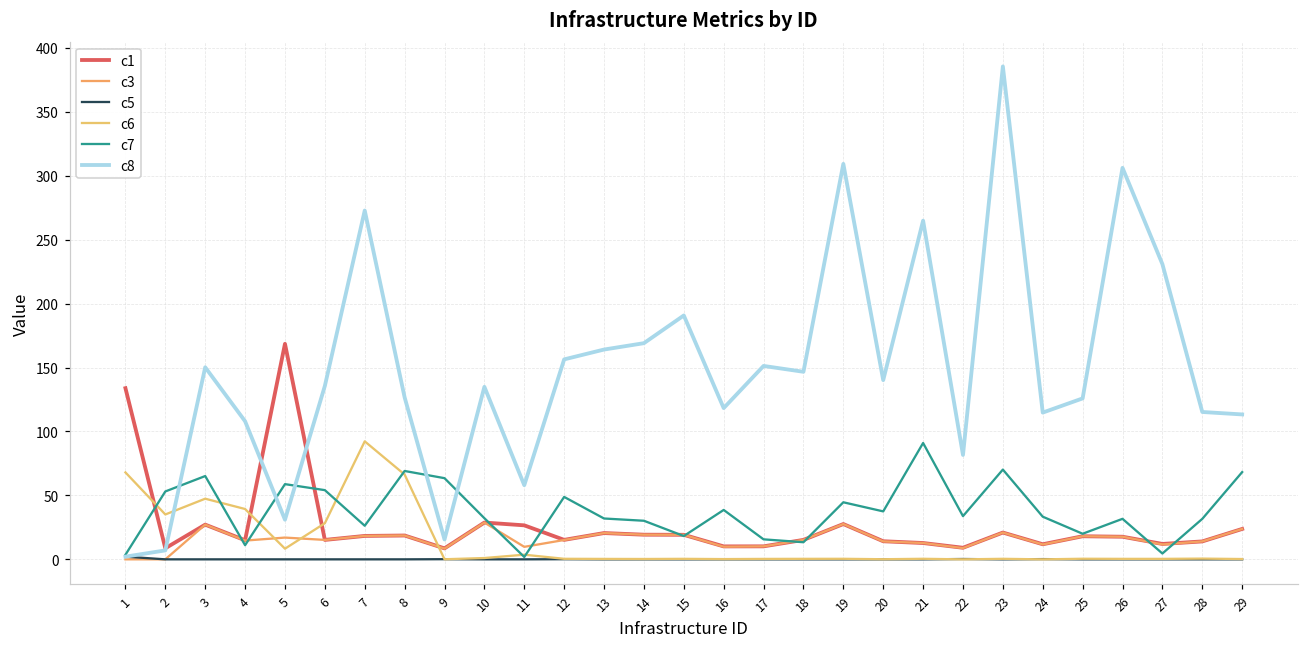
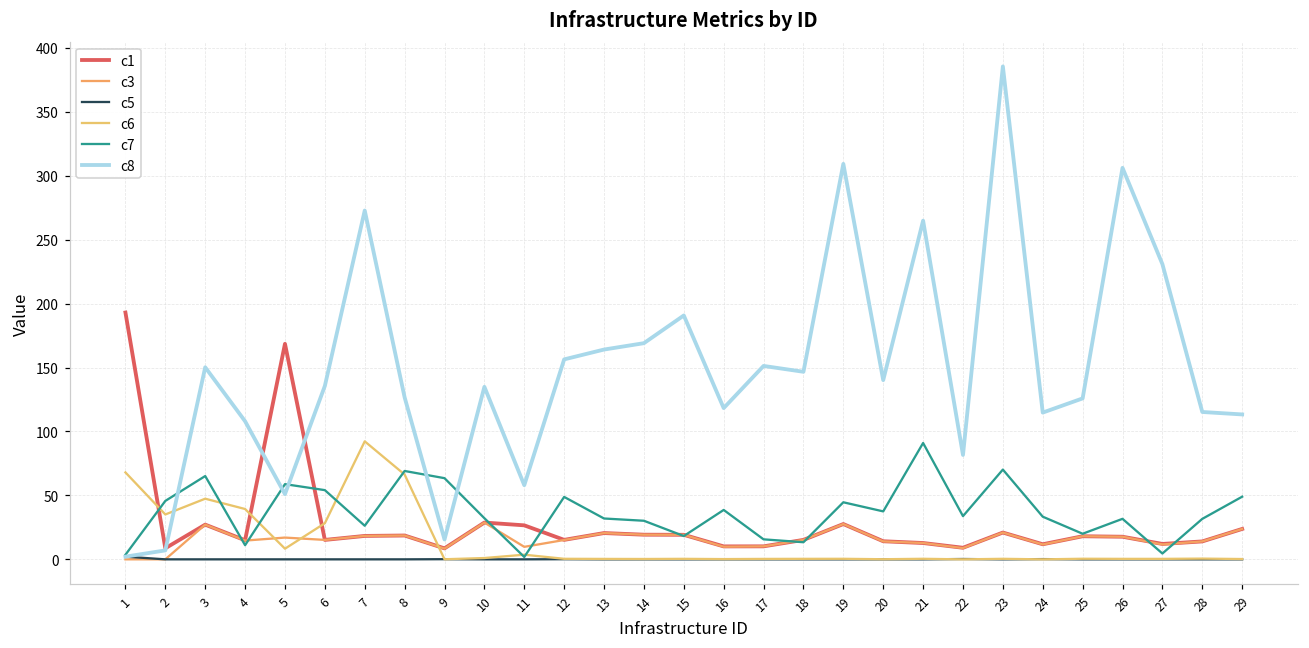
  {
    "c1": {
-     "1": 134,
+     "1": 193,
      "5": 169,
      "11": 27
    },
    "c5": {
      "3": 0,
      "4": 0,
      "5": 0,
      "6": 0,
      "7": 0,
      "8": 0
    },
    "c7": {
-     "2": 53,
+     "2": 46,
      "3": 65,
      "4": 11,
      "5": 59,
      "6": 54,
      "7": 26,
      "8": 69,
      "9": 63,
      "10": 32,
      "12": 49,
      "13": 32,
      "14": 30,
      "16": 39,
      "17": 16,
      "19": 45,
      "20": 38,
      "21": 91,
      "22": 34,
      "23": 70,
      "24": 33,
      "26": 32,
      "27": 5,
      "28": 32,
-     "29": 68
+     "29": 49
    },
    "c8": {
      "3": 150,
      "4": 108,
-     "5": 31,
+     "5": 51,
      "6": 136,
      "7": 273,
      "8": 127,
      "9": 16,
      "10": 135,
      "11": 58,
      "12": 156,
      "13": 164,
      "14": 169,
      "15": 191,
      "16": 118,
      "17": 151,
      "18": 147,
      "19": 309,
      "20": 140,
      "21": 265,
      "22": 82,
      "23": 386,
      "24": 115,
      "25": 126,
      "26": 306,
      "27": 231,
      "28": 115,
      "29": 113
    }
  }
